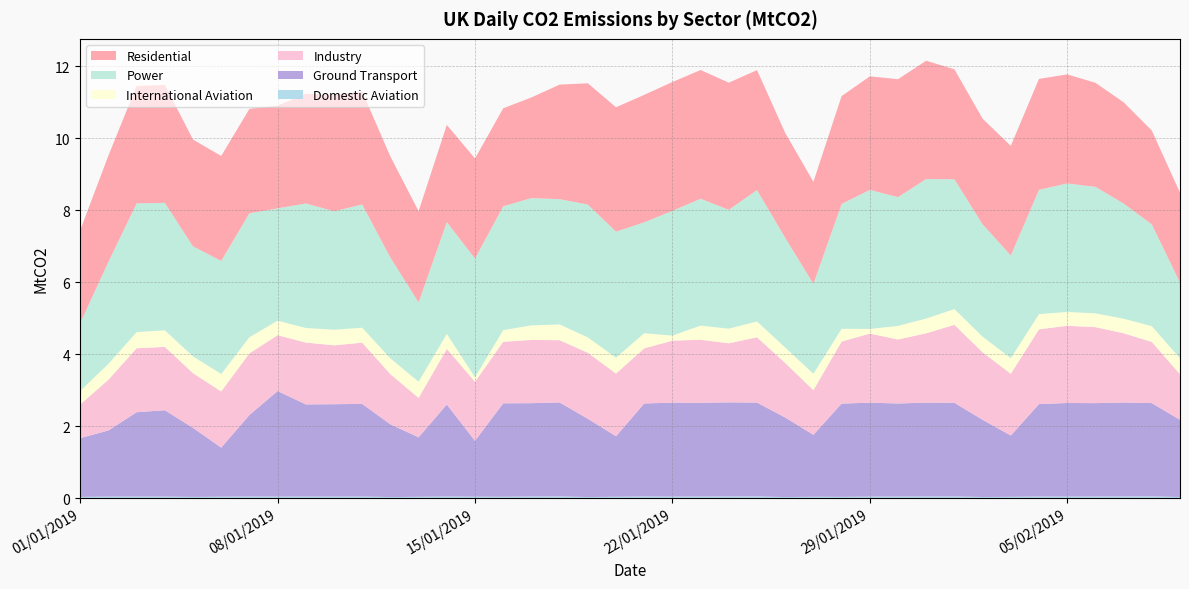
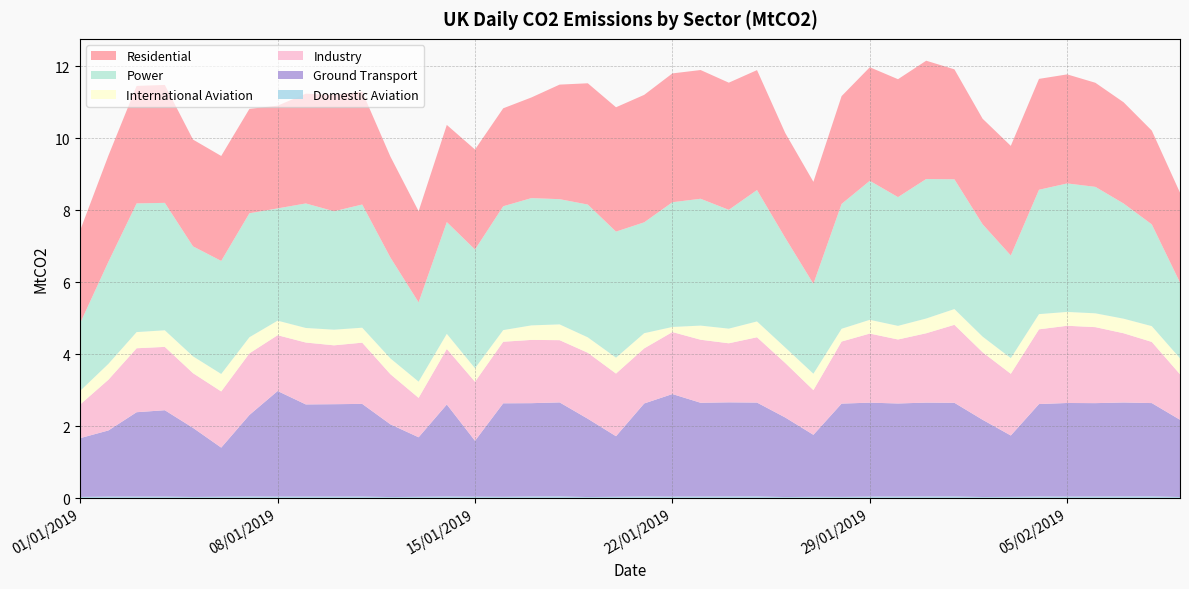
  {
    "Ground Transport": {
      "01/01/2019": 1.6,
      "08/01/2019": 2.9,
      "15/01/2019": 1.6,
-     "22/01/2019": 2.6,
+     "22/01/2019": 2.9,
      "29/01/2019": 2.6,
      "05/02/2019": 2.6
    },
    "International Aviation": {
      "01/01/2019": 0.4,
      "08/01/2019": 0.4,
-     "15/01/2019": 0.1,
+     "15/01/2019": 0.4,
      "22/01/2019": 0.1,
-     "29/01/2019": 0.1,
+     "29/01/2019": 0.4,
      "05/02/2019": 0.4
    }
  }
